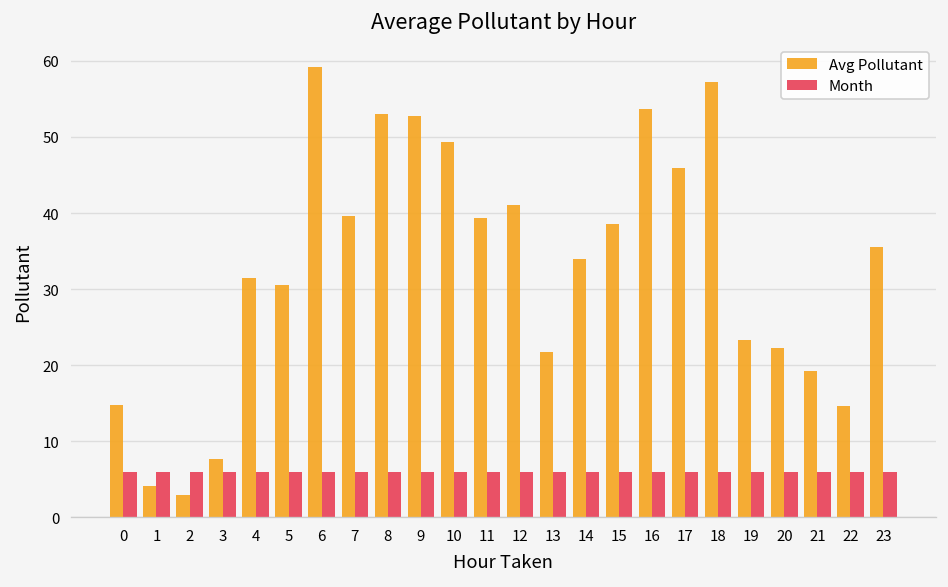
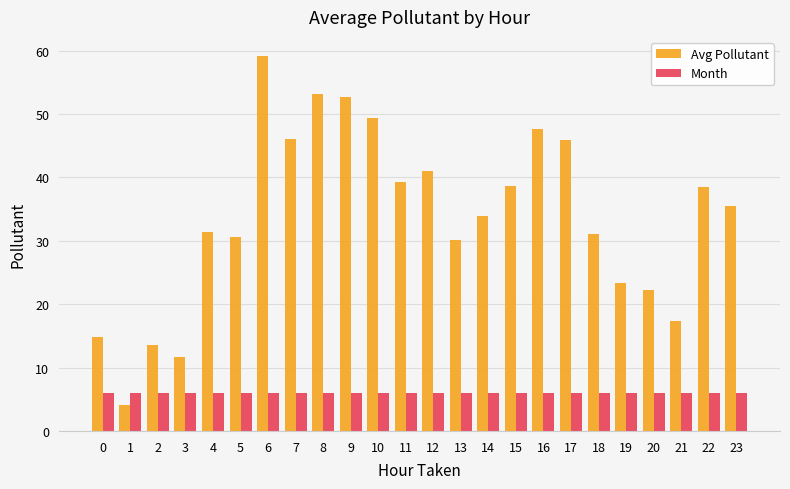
  {
    "Avg Pollutant": {
      "0": 15,
      "1": 4,
-     "2": 3,
-     "3": 8,
+     "2": 14,
+     "3": 12,
      "4": 31,
      "5": 31,
      "6": 59,
-     "7": 40,
+     "7": 46,
      "8": 53,
      "9": 53,
      "10": 49,
      "11": 39,
      "12": 41,
-     "13": 22,
+     "13": 30,
      "14": 34,
      "15": 39,
-     "16": 54,
+     "16": 48,
      "17": 46,
-     "18": 57,
+     "18": 31,
      "19": 23,
      "20": 22,
-     "21": 19,
-     "22": 15,
+     "21": 17,
+     "22": 39,
      "23": 36
    },
    "Month": {
      "0": 6,
      "1": 6,
      "2": 6,
      "3": 6,
      "4": 6,
      "5": 6,
      "6": 6,
      "7": 6,
      "8": 6,
      "9": 6,
      "10": 6,
      "11": 6,
      "12": 6,
      "13": 6,
      "14": 6,
      "15": 6,
      "16": 6,
      "17": 6,
      "18": 6,
      "19": 6,
      "20": 6,
      "21": 6,
      "22": 6,
      "23": 6
    }
  }
